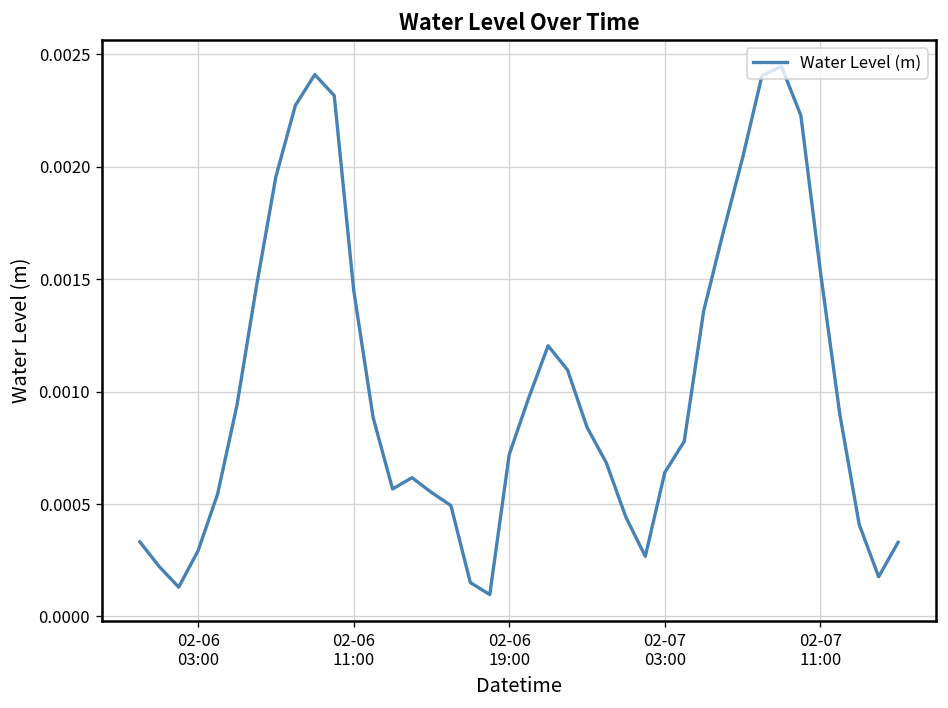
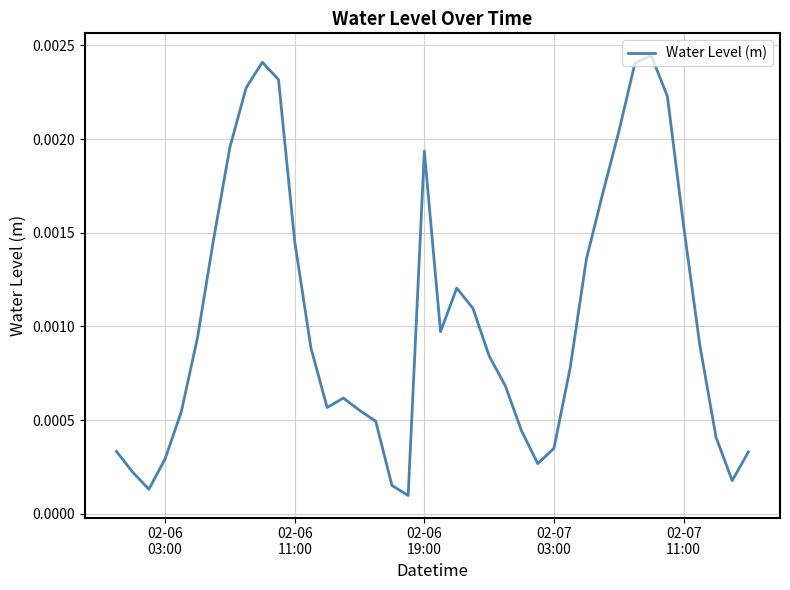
  {
    "02-06 03:00": 0.00029,
    "02-06 11:00": 0.00145,
-   "02-06 19:00": 0.00072,
-   "02-07 03:00": 0.00064,
+   "02-06 19:00": 0.00194,
+   "02-07 03:00": 0.00035,
    "02-07 11:00": 0.00154
  }
